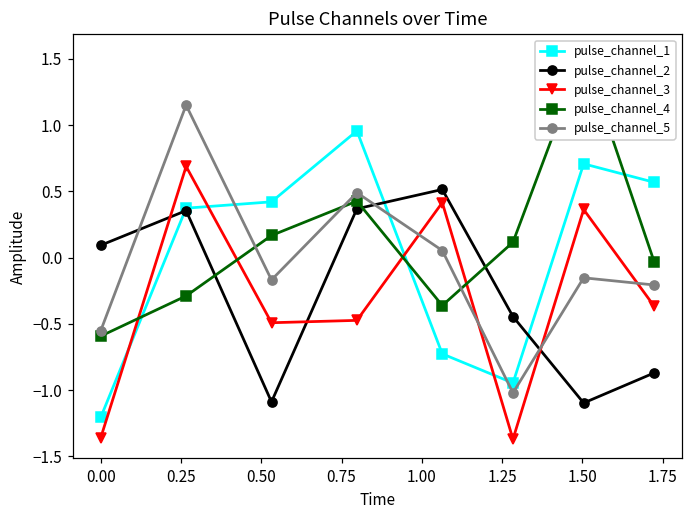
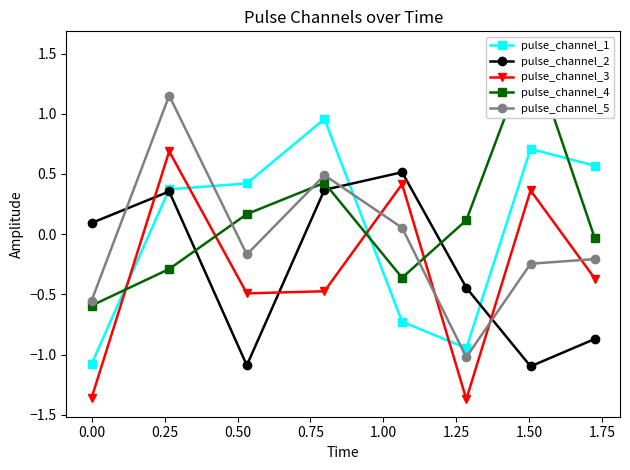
  {
    "pulse_channel_1": {
-     "0.00": -1.21,
+     "0.00": -1.08,
      "1.50": 0.71
    },
    "pulse_channel_2": {
      "0.00": 0.09,
      "1.50": -1.10
    },
    "pulse_channel_3": {
      "0.00": -1.36,
      "1.50": 0.36
    },
    "pulse_channel_4": {
      "0.00": -0.59
    },
    "pulse_channel_5": {
      "0.00": -0.55,
-     "1.50": -0.15
+     "1.50": -0.25
    }
  }
